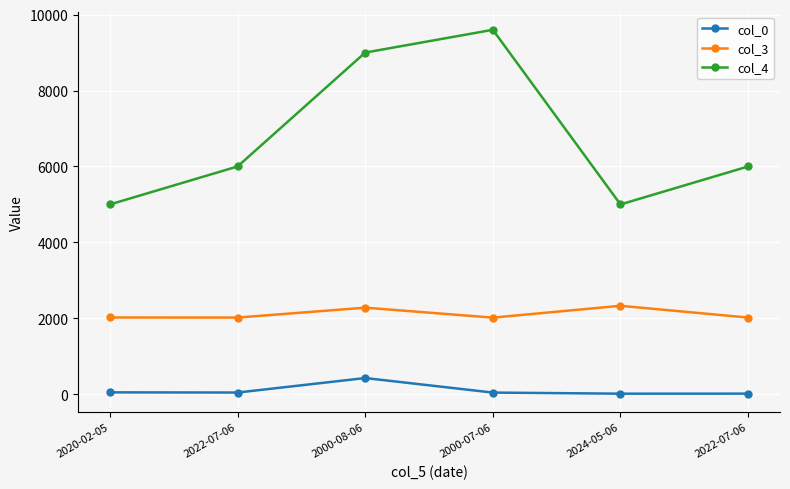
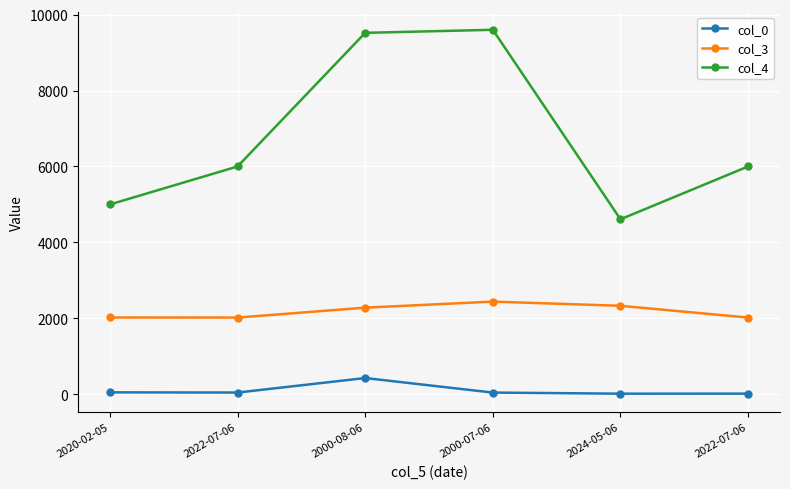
  {
    "col_0": {
      "2020-02-05": 100,
      "2000-08-06": 400,
      "2000-07-06": 0,
      "2024-05-06": 0
    },
    "col_3": {
      "2020-02-05": 2000,
      "2000-08-06": 2300,
-     "2000-07-06": 2000,
+     "2000-07-06": 2400,
      "2024-05-06": 2300
    },
    "col_4": {
      "2020-02-05": 5000,
-     "2000-08-06": 9000,
+     "2000-08-06": 9500,
      "2000-07-06": 9600,
-     "2024-05-06": 5000
+     "2024-05-06": 4600
    }
  }
